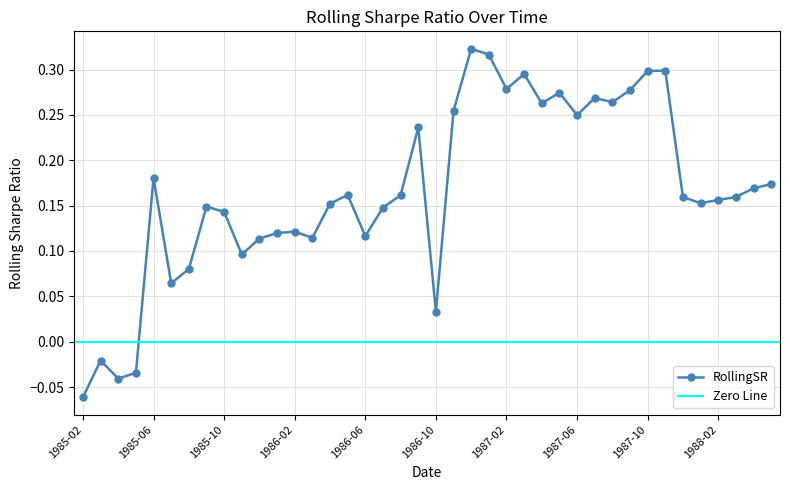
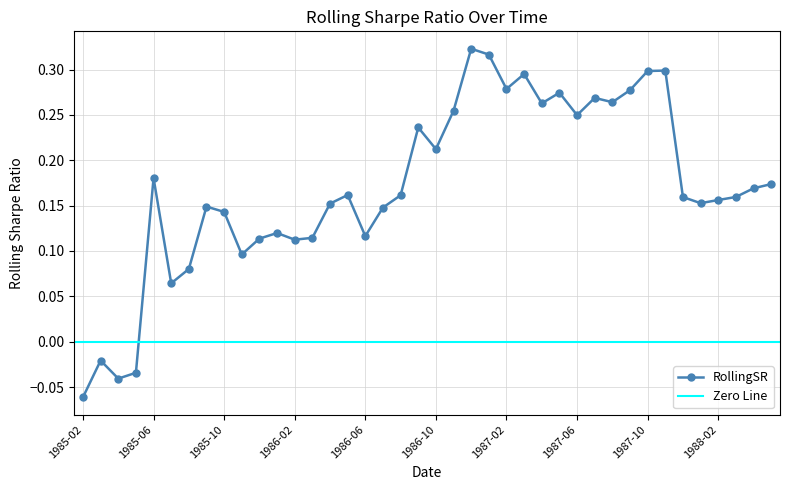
  {
    "1985-02": -0.06,
    "1985-06": 0.18,
    "1985-10": 0.14,
-   "1986-02": 0.12,
+   "1986-02": 0.11,
    "1986-06": 0.12,
-   "1986-10": 0.03,
+   "1986-10": 0.21,
    "1987-02": 0.28,
    "1987-06": 0.25,
    "1987-10": 0.30,
    "1988-02": 0.16
  }
